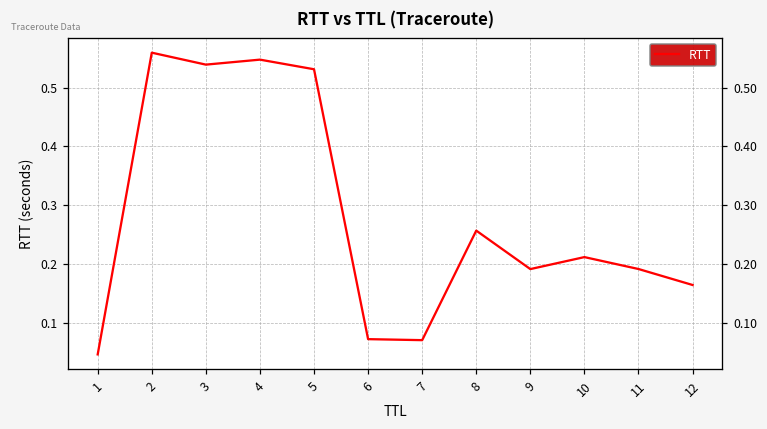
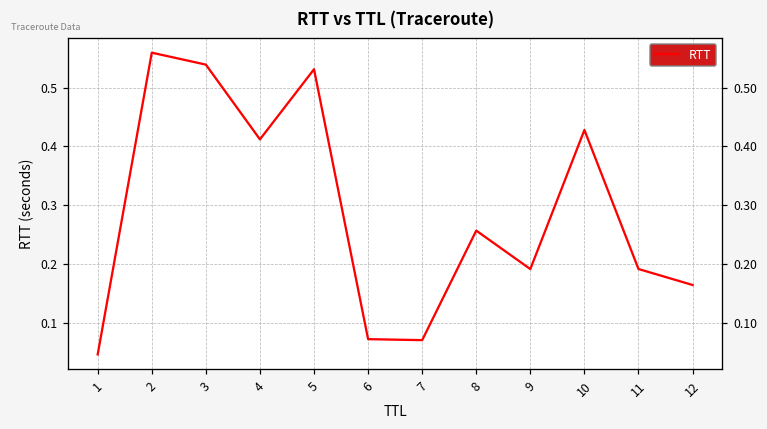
  {
    "1": 0.05,
    "2": 0.56,
    "3": 0.54,
-   "4": 0.55,
+   "4": 0.41,
    "5": 0.53,
    "6": 0.07,
    "7": 0.07,
    "8": 0.26,
    "9": 0.19,
-   "10": 0.21,
+   "10": 0.43,
    "11": 0.19,
    "12": 0.16
  }
